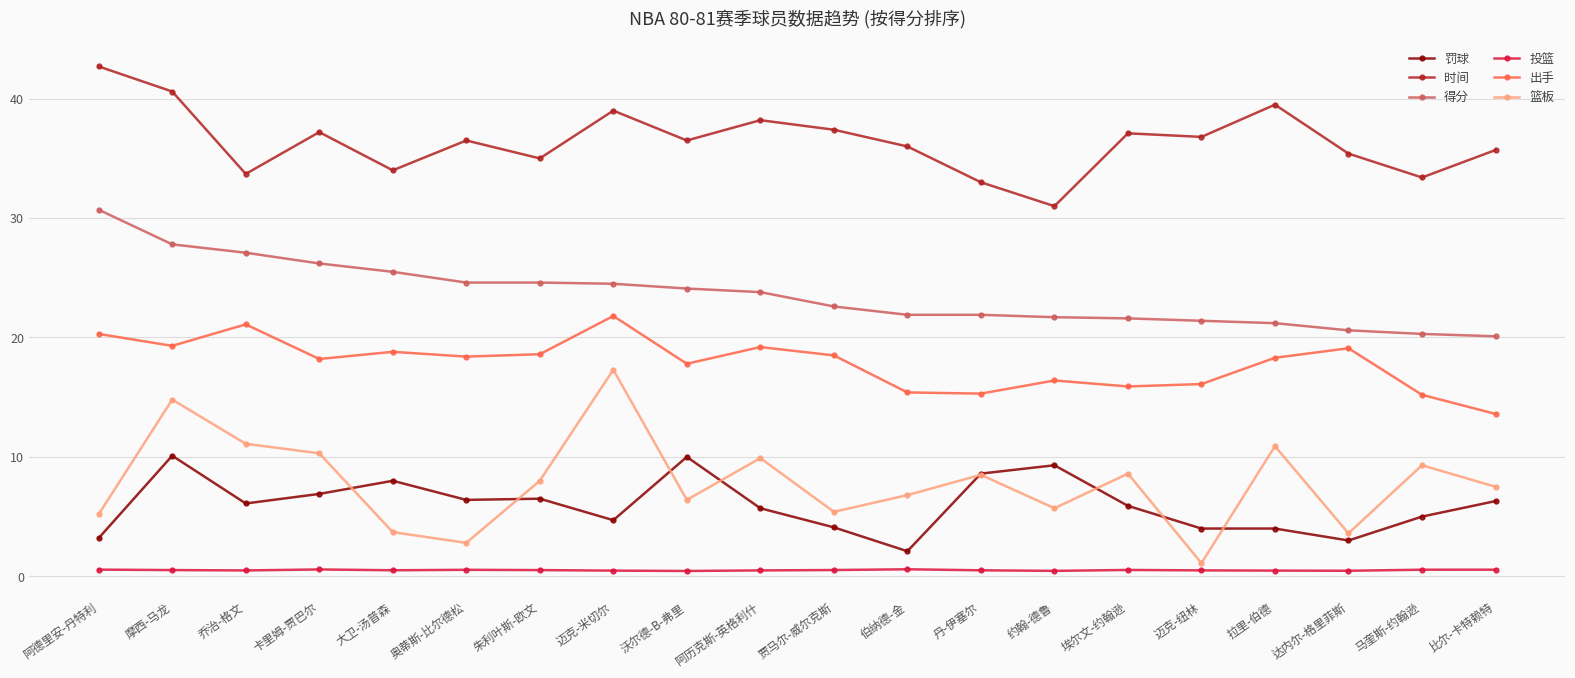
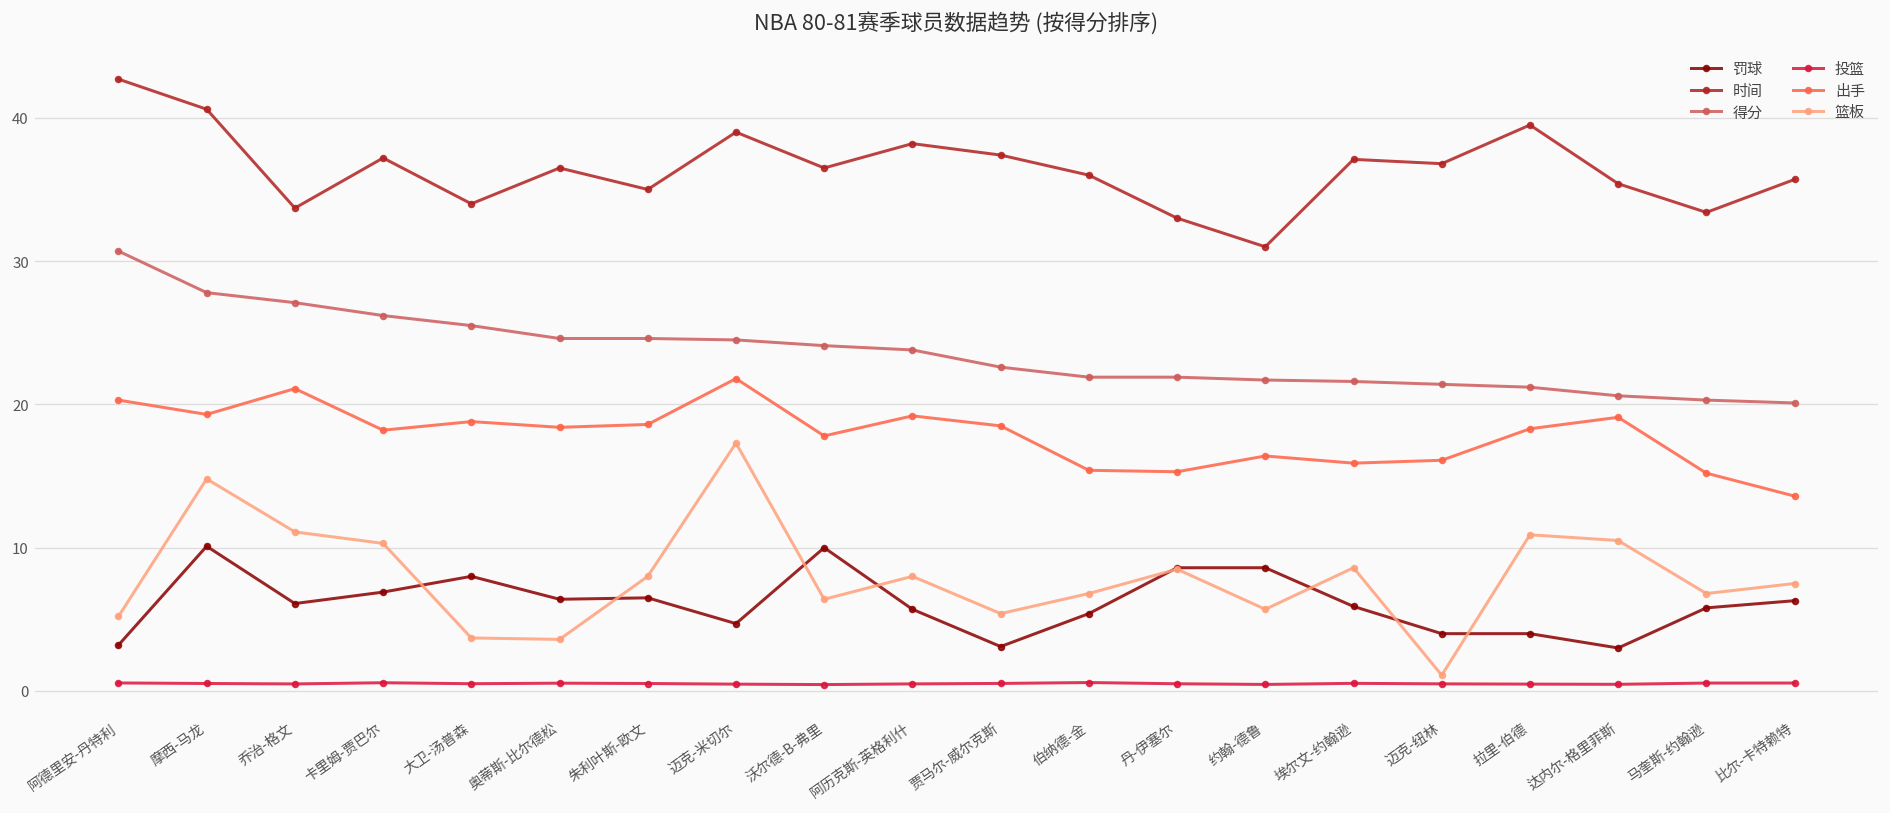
  {
    "罚球": {
      "阿德里安-丹特利": 3.2,
      "摩西-马龙": 10.1,
      "乔治-格文": 6.1,
      "卡里姆-贾巴尔": 6.9,
      "大卫-汤普森": 8.0,
      "奥蒂斯-比尔德松": 6.4,
      "朱利叶斯-欧文": 6.5,
      "迈克-米切尔": 4.7,
      "沃尔德-B-弗里": 10.0,
      "阿历克斯-英格利什": 5.7,
-     "贾马尔-威尔克斯": 4.1,
-     "伯纳德-金": 2.1,
-     "约翰-德鲁": 9.3,
+     "贾马尔-威尔克斯": 3.1,
+     "伯纳德-金": 5.4,
+     "约翰-德鲁": 8.6,
      "埃尔文-约翰逊": 5.9,
      "迈克-纽林": 4.0,
      "拉里-伯德": 4.0,
      "达内尔-格里菲斯": 3.0,
-     "马奎斯-约翰逊": 5.0,
+     "马奎斯-约翰逊": 5.8,
      "比尔-卡特赖特": 6.3
    },
    "篮板": {
      "阿德里安-丹特利": 5.2,
      "摩西-马龙": 14.8,
      "乔治-格文": 11.1,
      "卡里姆-贾巴尔": 10.3,
      "大卫-汤普森": 3.7,
-     "奥蒂斯-比尔德松": 2.8,
+     "奥蒂斯-比尔德松": 3.6,
      "朱利叶斯-欧文": 8.0,
      "迈克-米切尔": 17.3,
      "沃尔德-B-弗里": 6.4,
-     "阿历克斯-英格利什": 9.9,
+     "阿历克斯-英格利什": 8.0,
      "贾马尔-威尔克斯": 5.4,
      "伯纳德-金": 6.8,
      "约翰-德鲁": 5.7,
      "埃尔文-约翰逊": 8.6,
      "迈克-纽林": 1.1,
      "拉里-伯德": 10.9,
-     "达内尔-格里菲斯": 3.6,
-     "马奎斯-约翰逊": 9.3,
+     "达内尔-格里菲斯": 10.5,
+     "马奎斯-约翰逊": 6.8,
      "比尔-卡特赖特": 7.5
    }
  }
